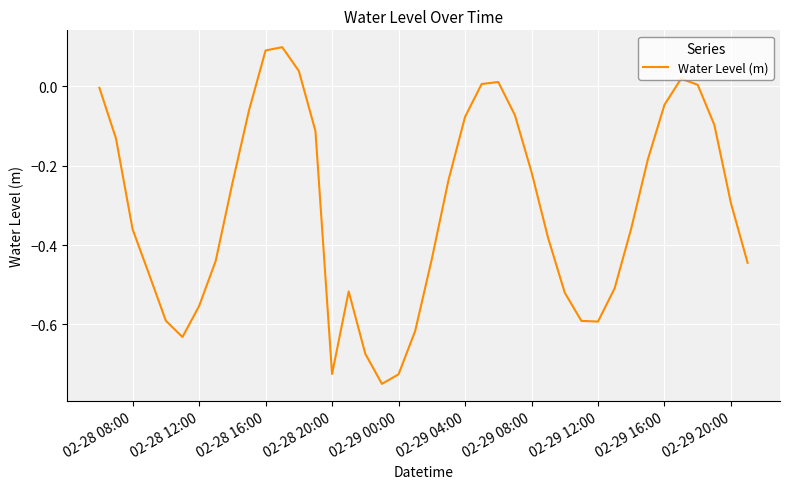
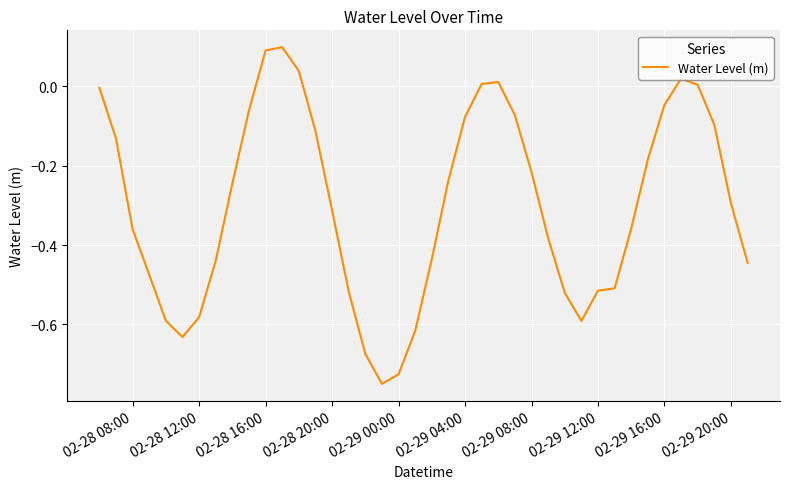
  {
    "02-28 08:00": -0.36,
-   "02-28 12:00": -0.55,
+   "02-28 12:00": -0.58,
    "02-28 16:00": 0.09,
-   "02-28 20:00": -0.72,
+   "02-28 20:00": -0.31,
    "02-29 00:00": -0.73,
    "02-29 04:00": -0.08,
    "02-29 08:00": -0.22,
-   "02-29 12:00": -0.59,
+   "02-29 12:00": -0.51,
    "02-29 16:00": -0.05,
    "02-29 20:00": -0.29
  }
